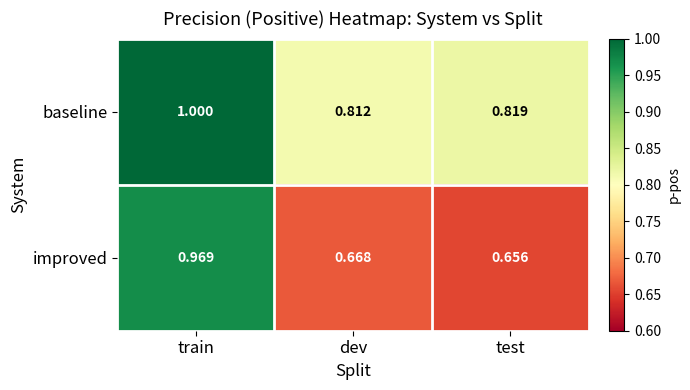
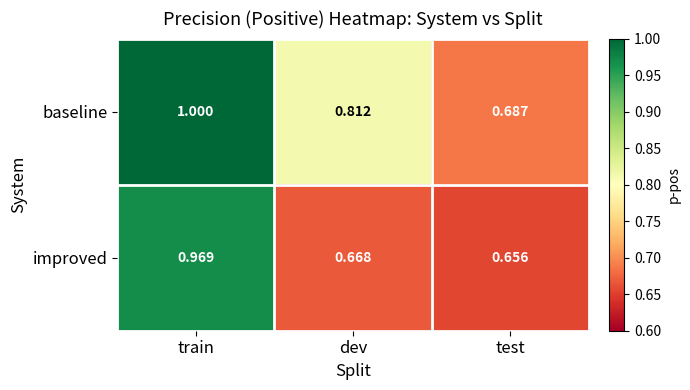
  {
    "baseline": {
      "train": 1.000,
      "dev": 0.812,
-     "test": 0.819
+     "test": 0.687
    },
    "improved": {
      "train": 0.969,
      "dev": 0.668,
      "test": 0.656
    }
  }
